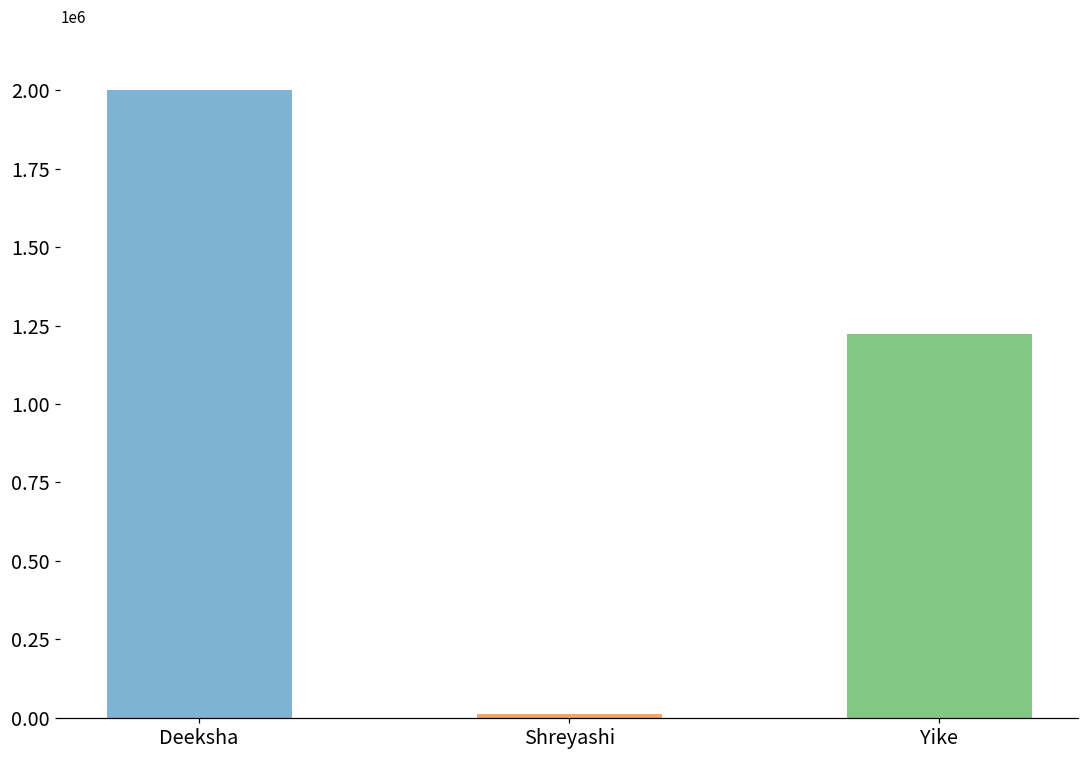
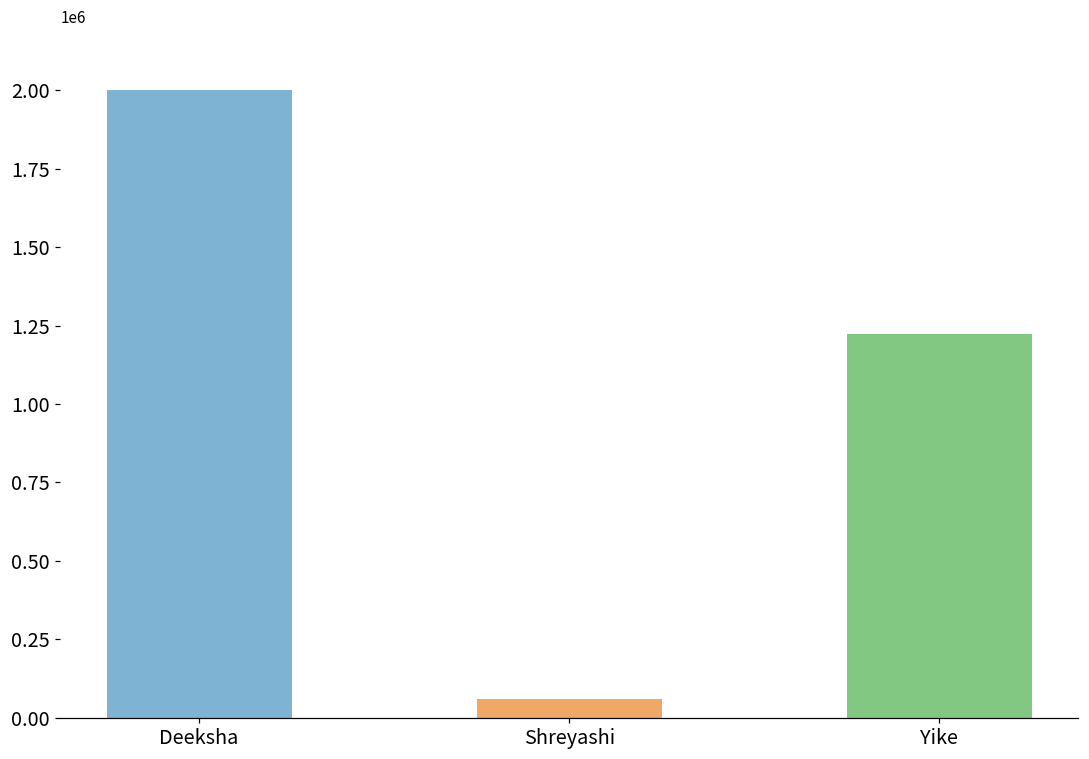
  {
    "Deeksha": 2000000,
-   "Shreyashi": 10000,
+   "Shreyashi": 60000,
    "Yike": 1220000
  }
